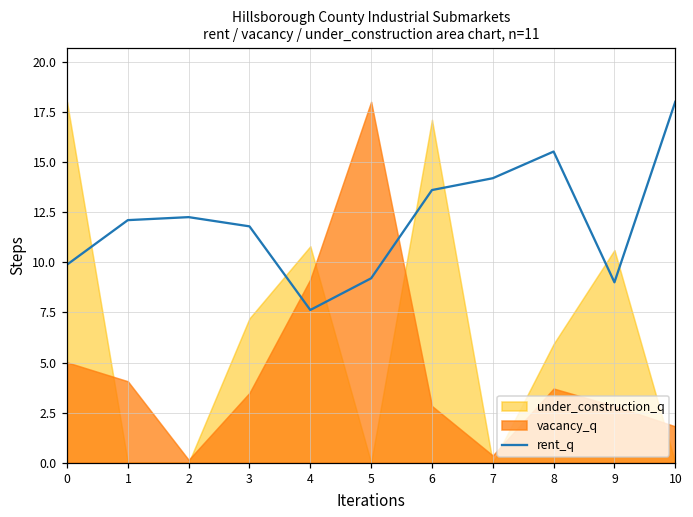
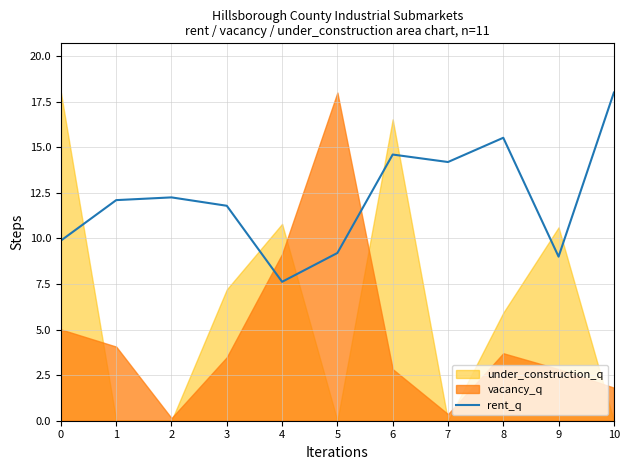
  {
    "rent_q": {
      "0": 9.9,
      "1": 12.1,
      "2": 12.3,
      "3": 11.8,
      "4": 7.6,
      "5": 9.2,
-     "6": 13.6,
+     "6": 14.6,
      "7": 14.2,
      "8": 15.5,
      "9": 9.0,
      "10": 18.0
    },
    "under_construction_q": {
      "0": 18.0,
      "1": 0.0,
      "2": 0.0,
      "3": 7.2,
      "4": 10.8,
      "5": 0.0,
-     "6": 17.1,
+     "6": 16.5,
      "7": 0.0,
      "8": 5.9,
      "9": 10.6,
      "10": 0.0
    },
    "vacancy_q": {
      "0": 5.0,
      "1": 4.1,
      "2": 0.1,
      "3": 3.5,
      "4": 9.1,
      "5": 18.0,
      "6": 2.8,
      "7": 0.4,
      "8": 3.7,
      "10": 1.8
    }
  }
